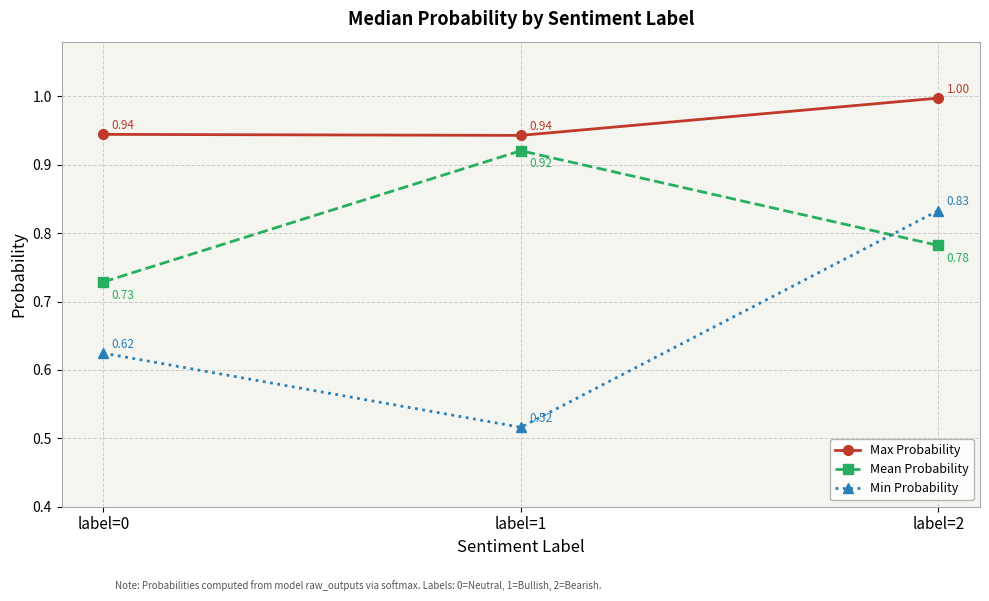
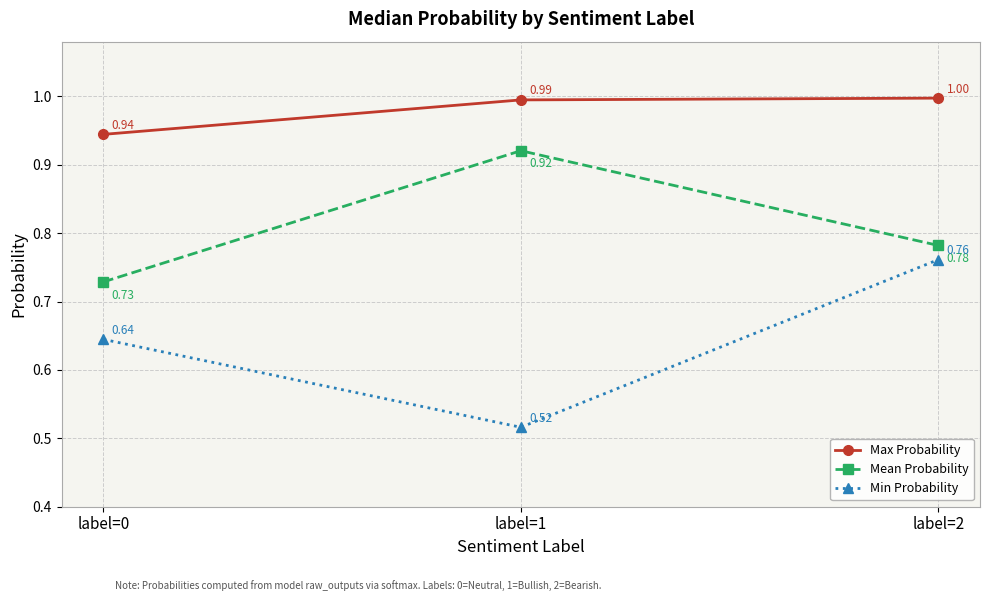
  {
    "Max Probability": {
      "label=0": 0.94,
-     "label=1": 0.94,
+     "label=1": 0.99,
      "label=2": 1.00
    },
    "Mean Probability": {
      "label=0": 0.73,
      "label=1": 0.92
    },
    "Min Probability": {
-     "label=0": 0.62,
+     "label=0": 0.64,
      "label=1": 0.52,
-     "label=2": 0.83
+     "label=2": 0.76
    }
  }
